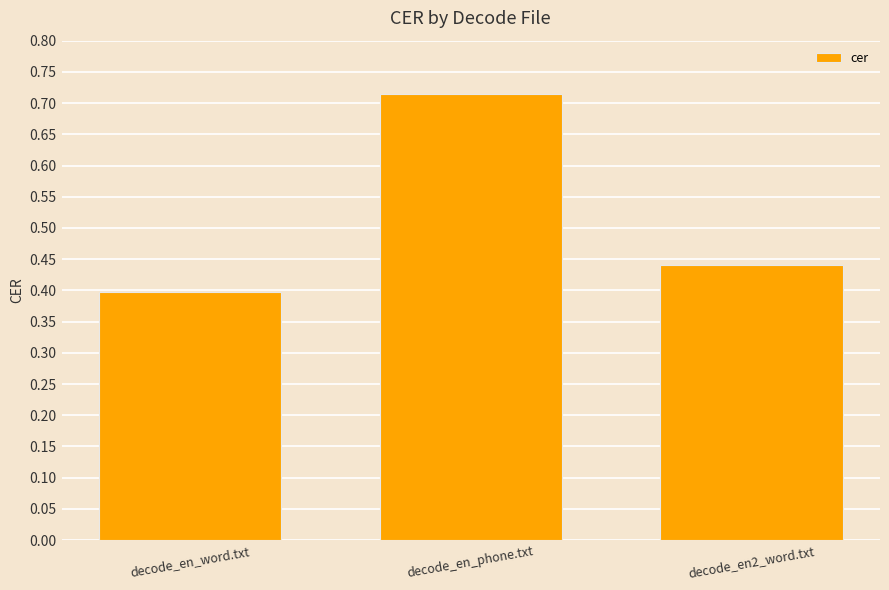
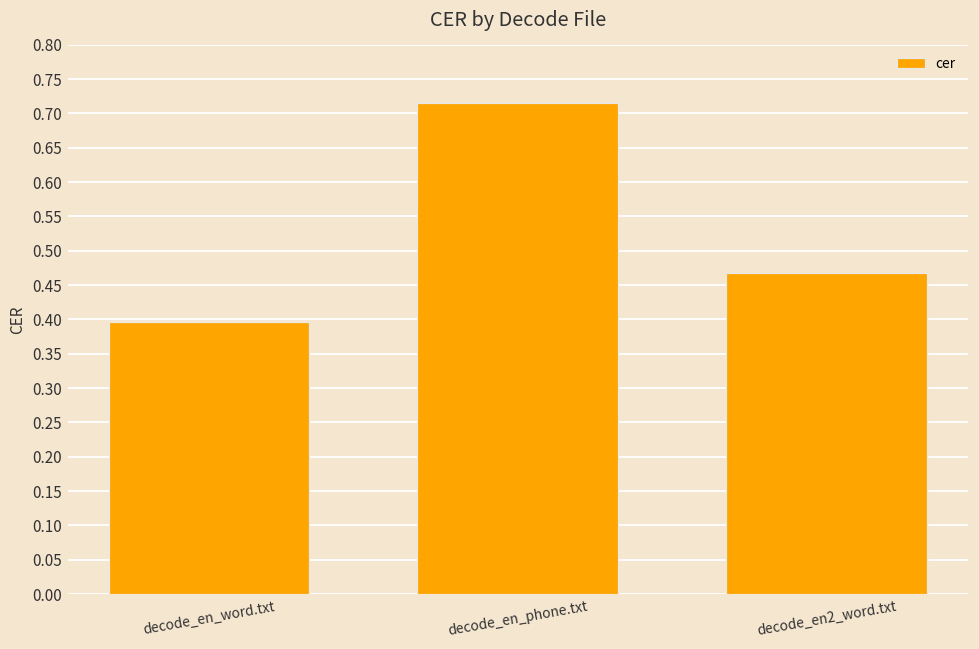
  {
    "decode_en_word.txt": 0.40,
    "decode_en_phone.txt": 0.71,
-   "decode_en2_word.txt": 0.44
+   "decode_en2_word.txt": 0.47
  }
